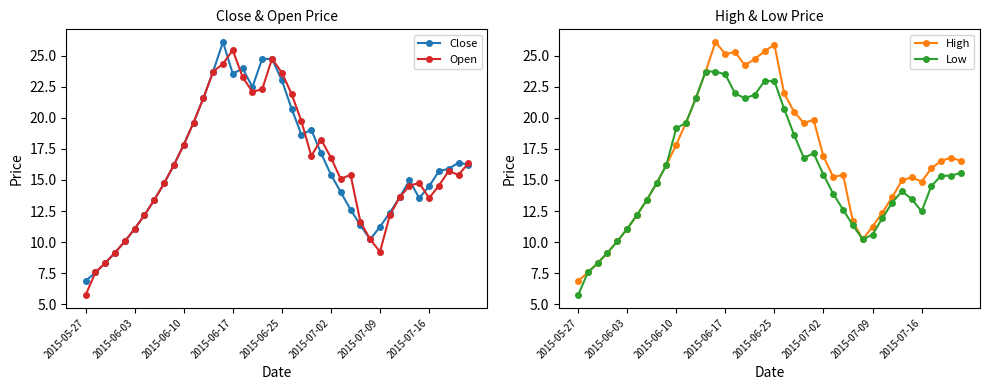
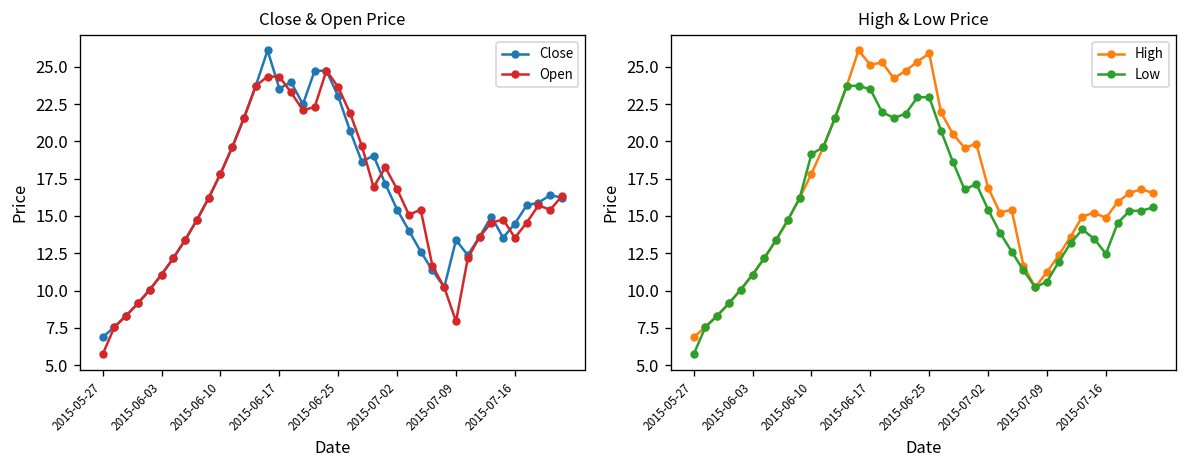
  {
    "Close & Open Price": {
      "Close": {
        "2015-05-27": 6.9,
        "2015-06-17": 23.5,
        "2015-06-25": 23.0,
        "2015-07-02": 15.4,
-       "2015-07-09": 11.2,
+       "2015-07-09": 13.4,
        "2015-07-16": 14.5
      },
      "Open": {
        "2015-05-27": 5.7,
-       "2015-06-17": 25.4,
+       "2015-06-17": 24.3,
        "2015-06-25": 23.6,
        "2015-07-02": 16.8,
-       "2015-07-09": 9.2,
+       "2015-07-09": 7.9,
        "2015-07-16": 13.5
      }
    },
    "High & Low Price": {
      "High": {
        "2015-05-27": 6.9,
        "2015-06-10": 17.8,
        "2015-06-17": 25.1,
        "2015-06-25": 25.9,
        "2015-07-02": 16.9,
        "2015-07-09": 11.2,
        "2015-07-16": 14.9
      },
      "Low": {
        "2015-05-27": 5.7,
        "2015-06-10": 19.1,
        "2015-06-17": 23.5,
        "2015-06-25": 23.0,
        "2015-07-02": 15.4,
        "2015-07-09": 10.6,
        "2015-07-16": 12.5
      }
    }
  }
